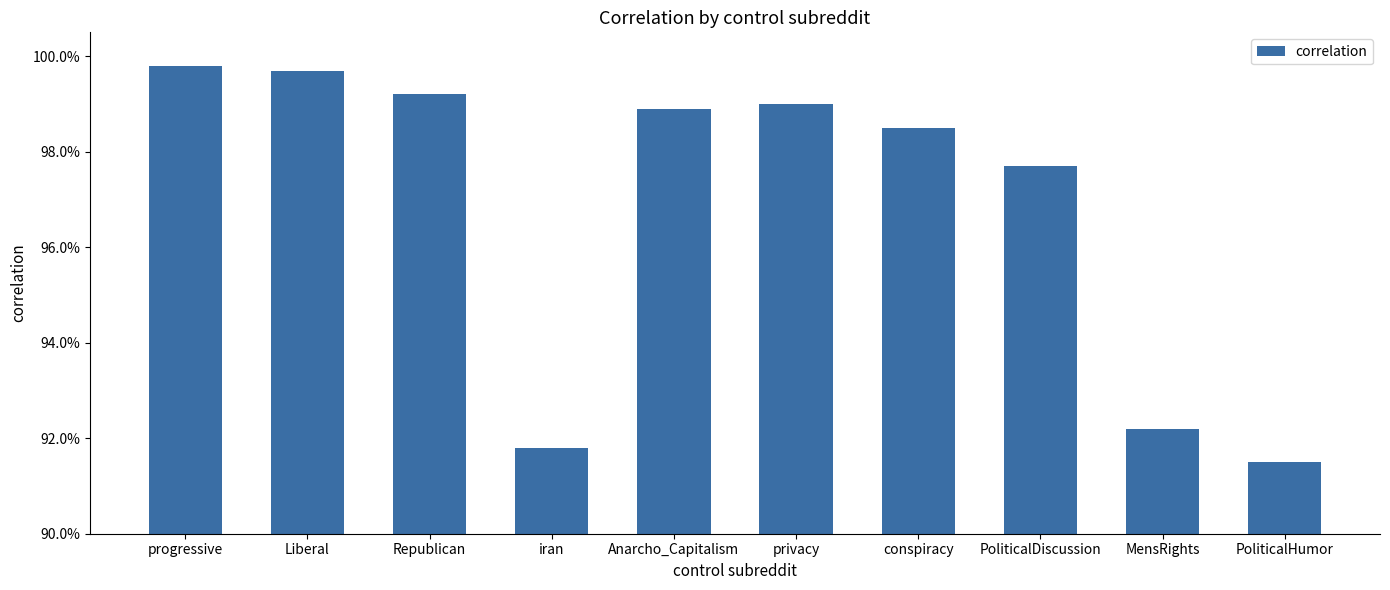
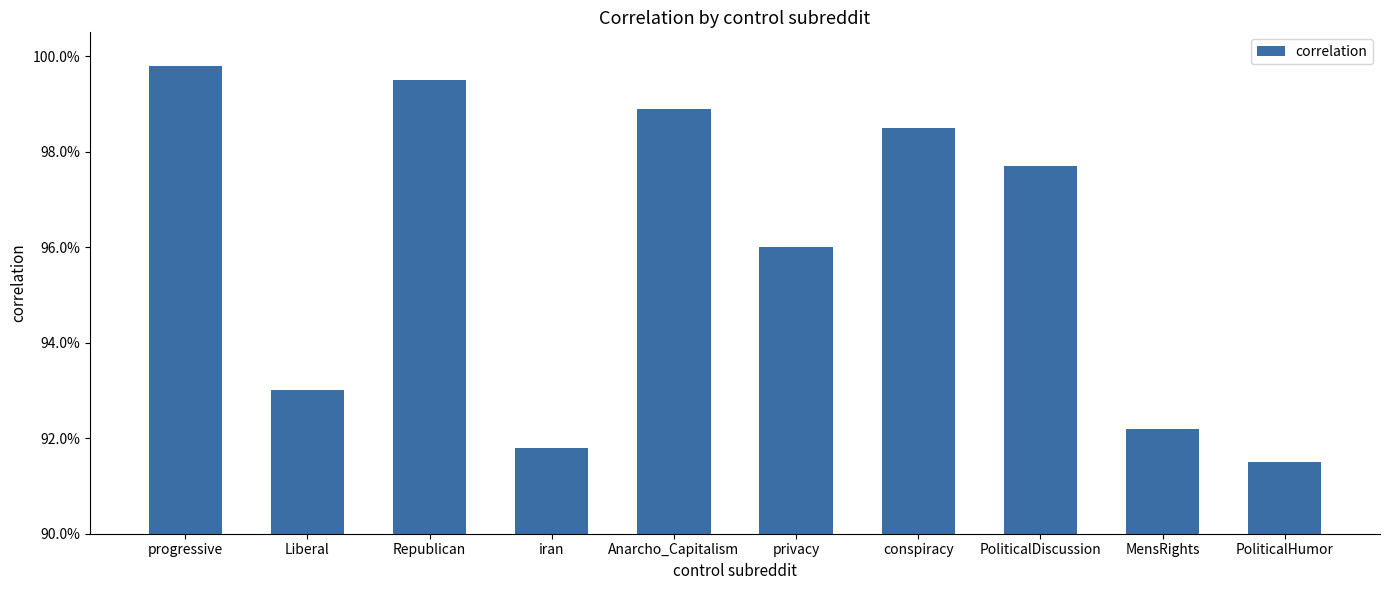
  {
    "progressive": "99.8%",
-   "Liberal": "99.7%",
-   "Republican": "99.2%",
+   "Liberal": "93.0%",
+   "Republican": "99.5%",
    "iran": "91.8%",
    "Anarcho_Capitalism": "98.9%",
-   "privacy": "99.0%",
+   "privacy": "96.0%",
    "conspiracy": "98.5%",
    "PoliticalDiscussion": "97.7%",
    "MensRights": "92.2%",
    "PoliticalHumor": "91.5%"
  }
